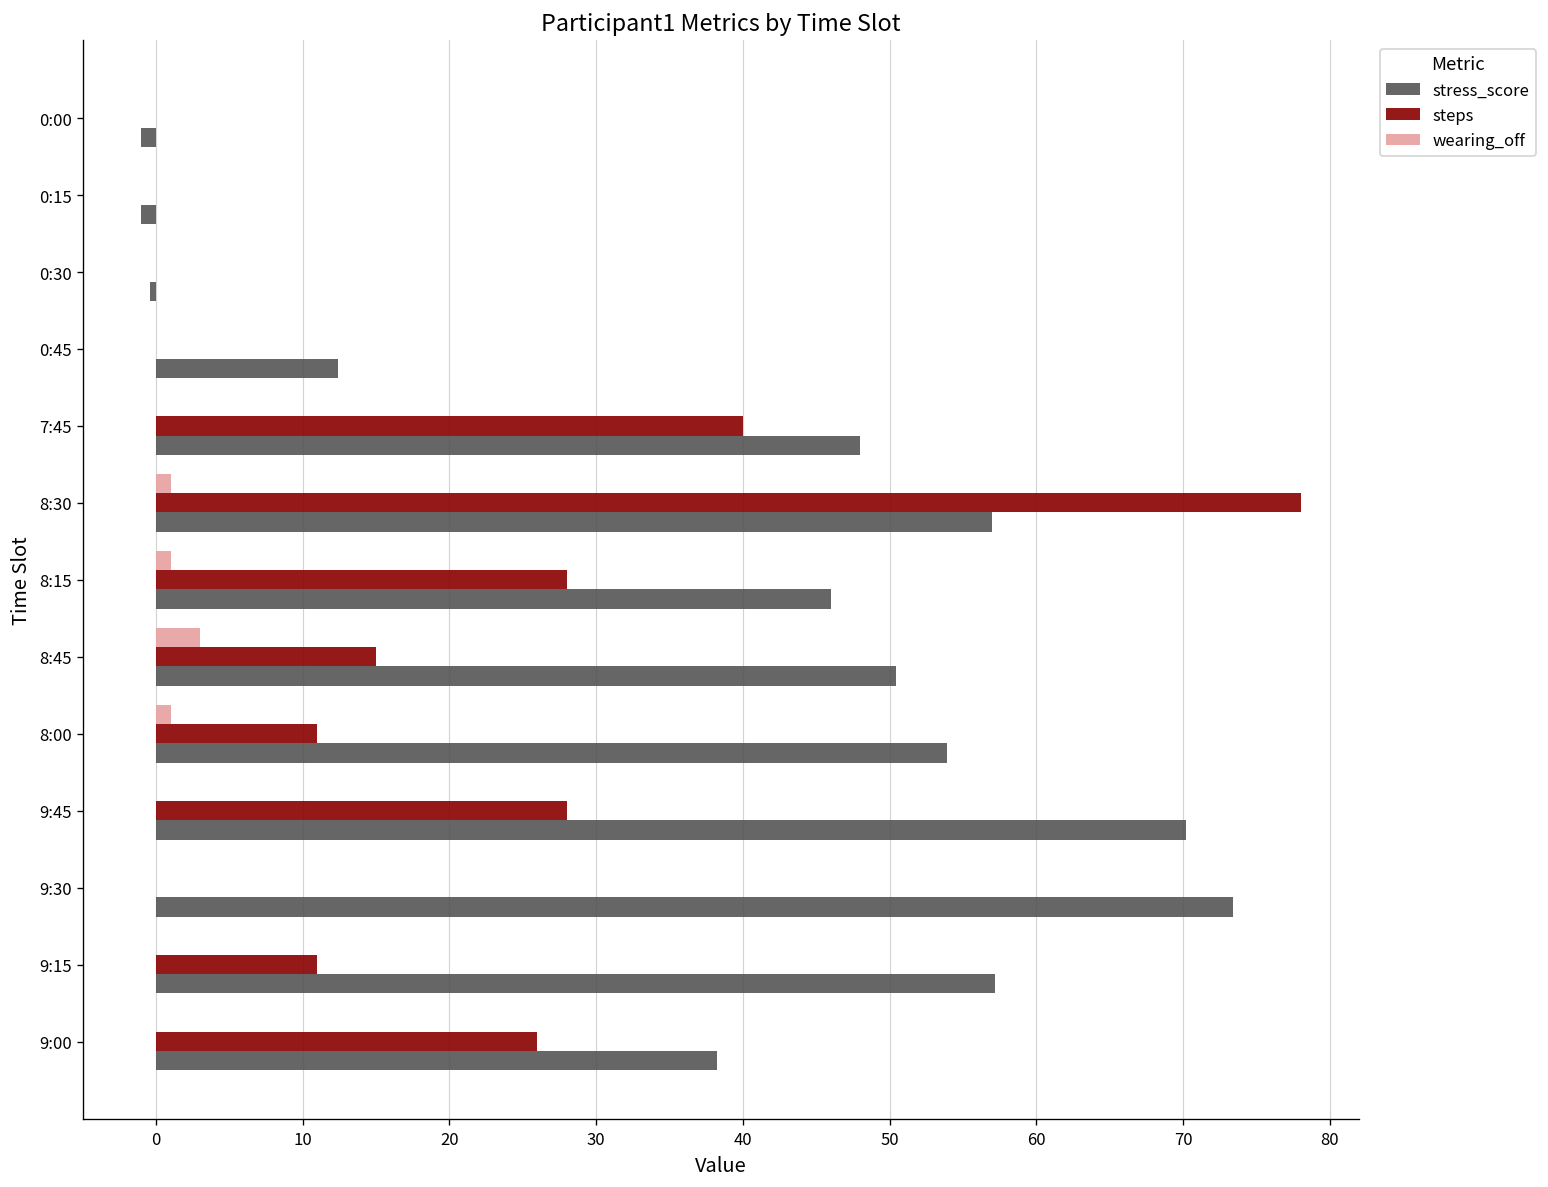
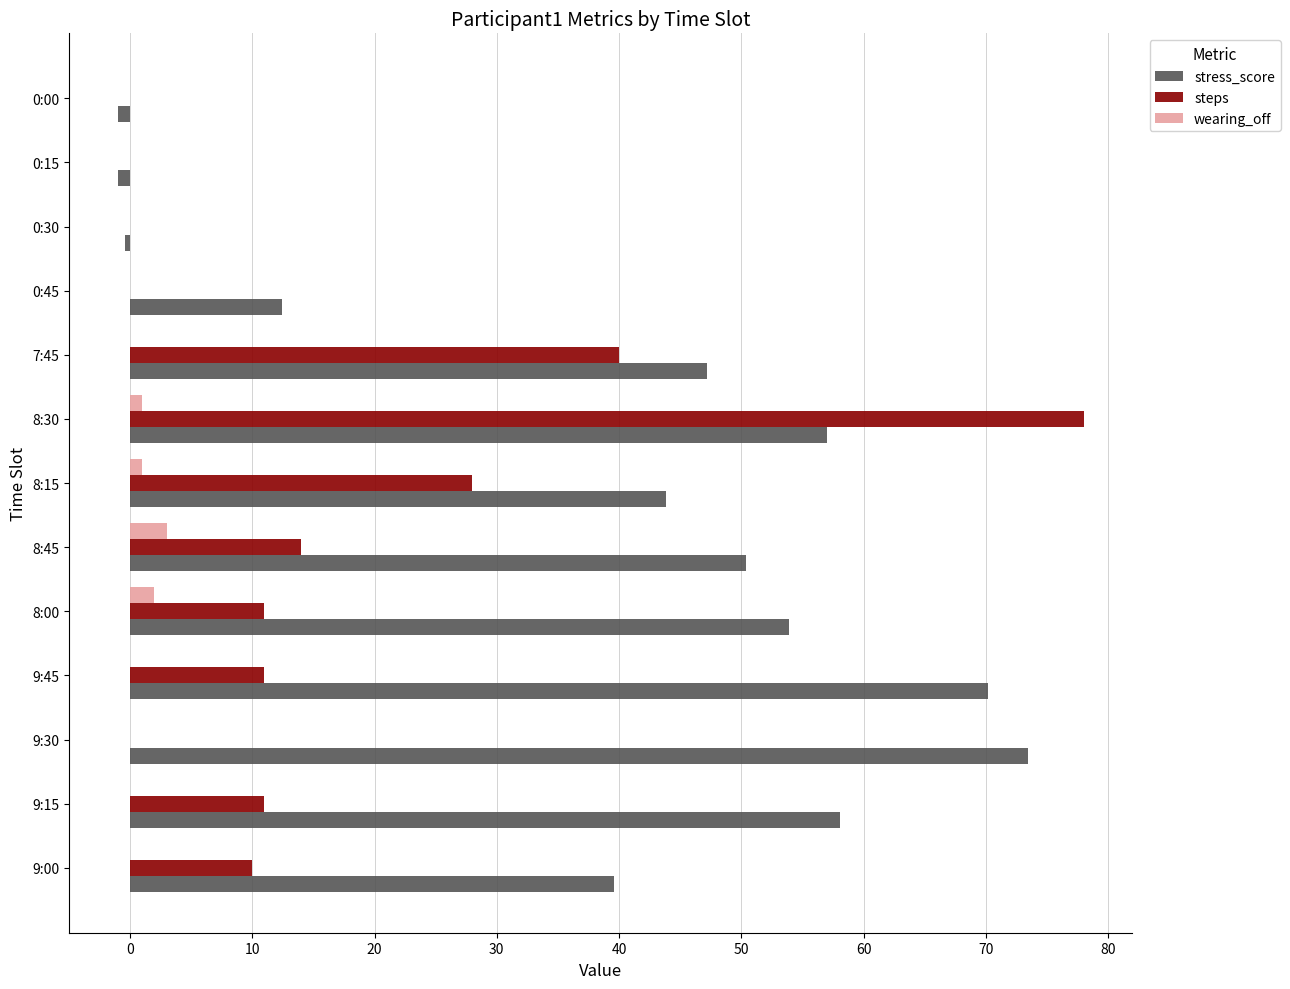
  {
    "stress_score": {
      "0:00": -1.0,
      "0:15": -1.0,
      "0:30": -0.4,
      "0:45": 12.4,
-     "7:45": 48.0,
+     "7:45": 47.2,
      "8:30": 57.0,
-     "8:15": 46.0,
+     "8:15": 43.8,
      "8:45": 50.4,
      "8:00": 53.9,
      "9:45": 70.2,
      "9:30": 73.4,
-     "9:15": 57.2,
-     "9:00": 38.2
+     "9:15": 58.1,
+     "9:00": 39.6
    },
    "steps": {
      "0:00": 0,
      "0:15": 0,
      "0:30": 0,
      "0:45": 0,
      "7:45": 40,
      "8:30": 78,
      "8:15": 28,
-     "8:45": 15,
+     "8:45": 14,
      "8:00": 11,
-     "9:45": 28,
+     "9:45": 11,
      "9:30": 0,
      "9:15": 11,
-     "9:00": 26
+     "9:00": 10
    },
    "wearing_off": {
      "0:00": 0,
      "0:15": 0,
      "0:30": 0,
      "0:45": 0,
      "7:45": 0,
      "8:30": 1,
      "8:15": 1,
      "8:45": 3,
-     "8:00": 1,
+     "8:00": 2,
      "9:45": 0,
      "9:30": 0,
      "9:15": 0,
      "9:00": 0
    }
  }
